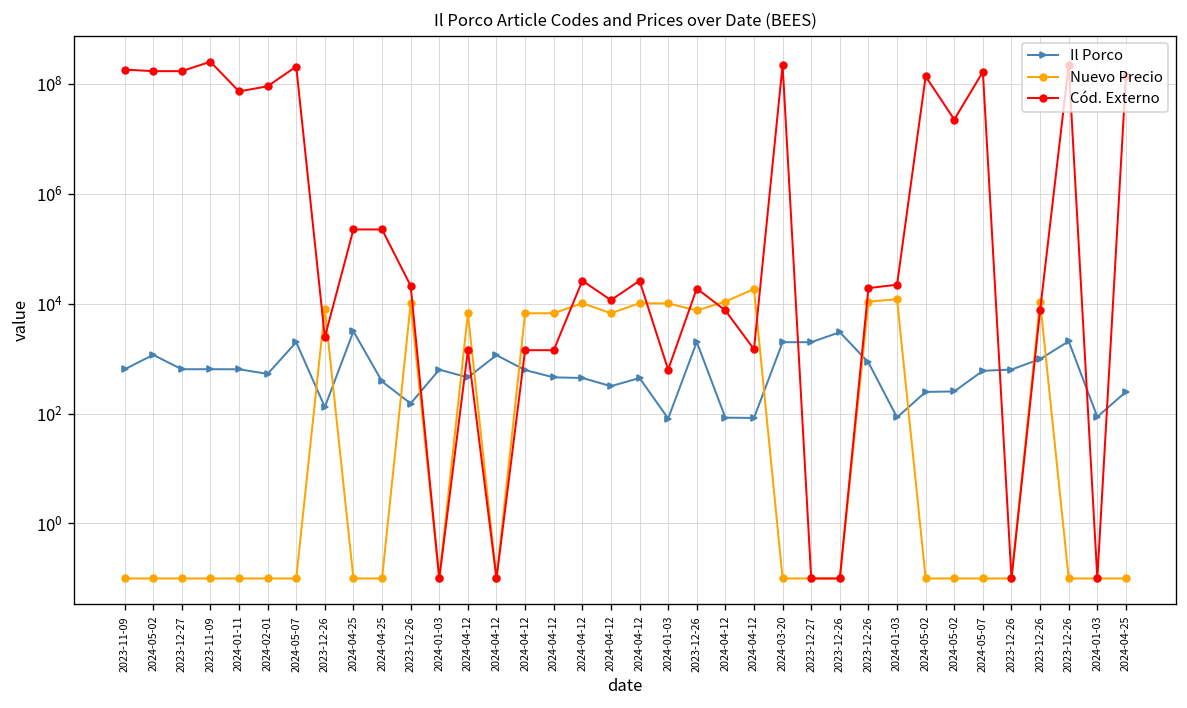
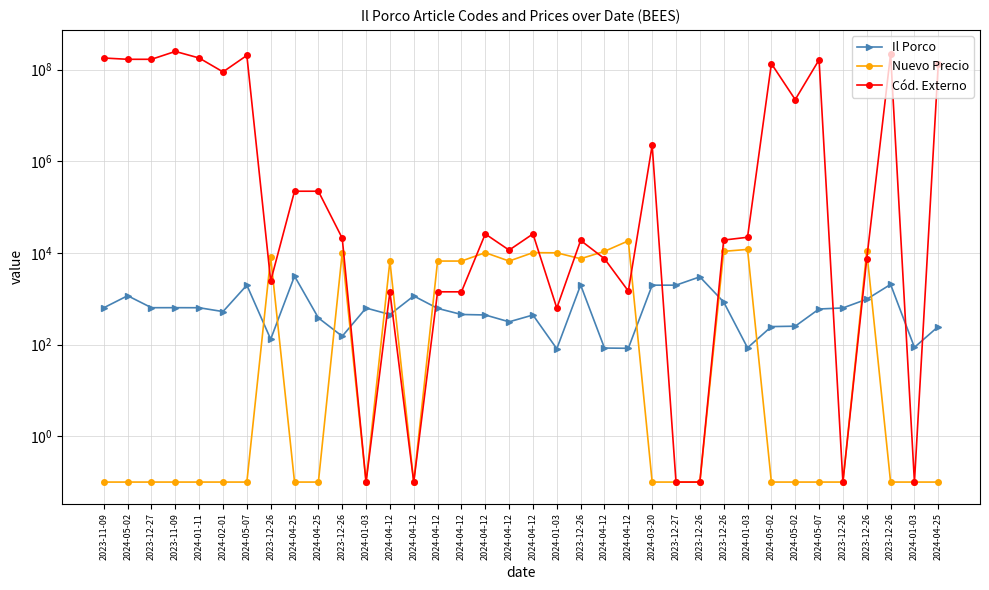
  {
    "Il Porco": {
      "2024-01-11": 600,
      "2024-02-01": 500,
      "2024-03-20": 2000
    },
    "Nuevo Precio": {
      "2024-01-11": 0.10,
      "2024-02-01": 0.10,
      "2024-03-20": 0.10
    },
    "Cód. Externo": {
-     "2024-01-11": 70000000,
+     "2024-01-11": 180000000,
      "2024-02-01": 90000000,
-     "2024-03-20": 200000000
+     "2024-03-20": 2000000
    }
  }
